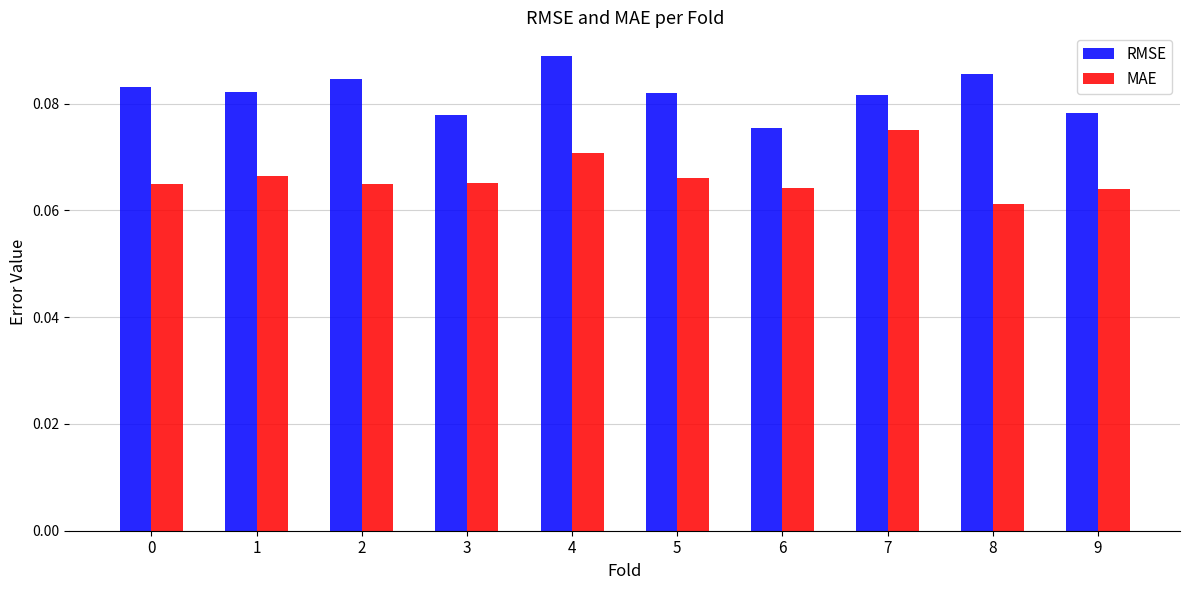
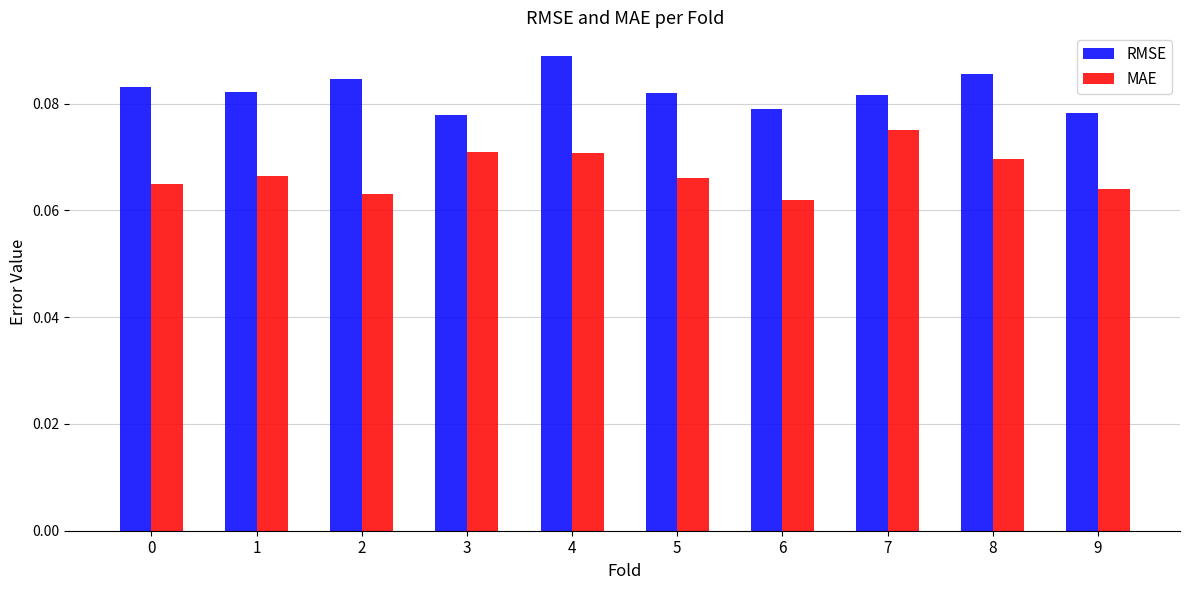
  {
    "RMSE": {
      "0": 0.083,
      "1": 0.082,
      "2": 0.085,
      "3": 0.078,
      "4": 0.089,
      "5": 0.082,
-     "6": 0.075,
+     "6": 0.079,
      "7": 0.082,
      "8": 0.086,
      "9": 0.078
    },
    "MAE": {
      "0": 0.065,
      "1": 0.066,
-     "2": 0.065,
-     "3": 0.065,
+     "2": 0.063,
+     "3": 0.071,
      "4": 0.071,
      "5": 0.066,
-     "6": 0.064,
+     "6": 0.062,
      "7": 0.075,
-     "8": 0.061,
+     "8": 0.070,
      "9": 0.064
    }
  }
